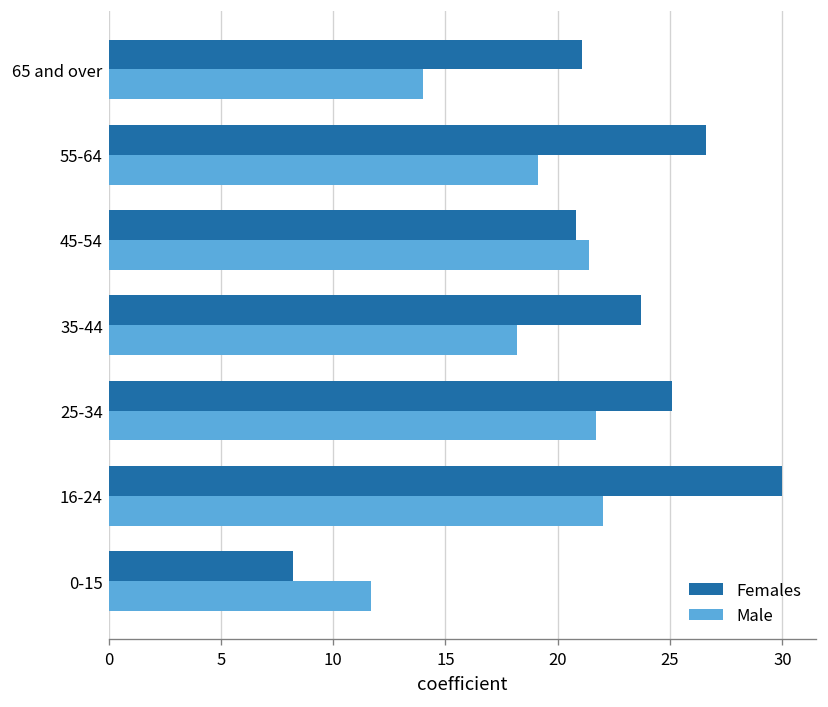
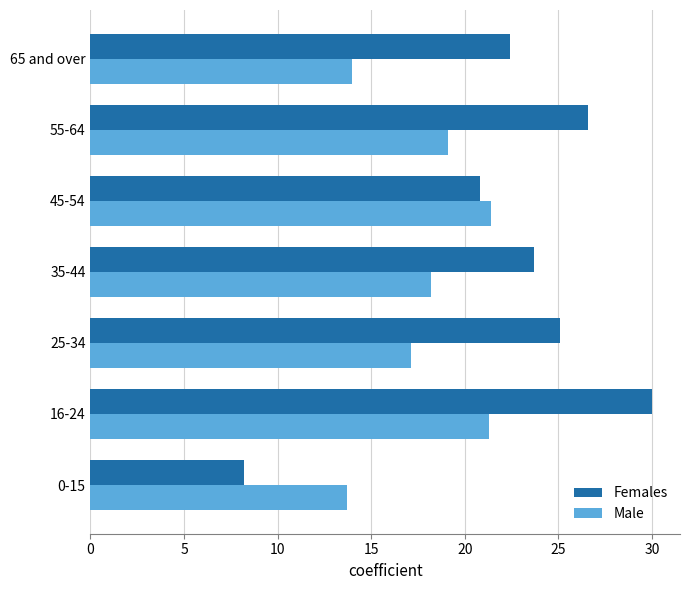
  {
    "Females": {
-     "65 and over": 21.1,
+     "65 and over": 22.4,
      "55-64": 26.6,
      "45-54": 20.8,
      "35-44": 23.7,
      "25-34": 25.1,
      "16-24": 30.0,
      "0-15": 8.2
    },
    "Male": {
      "65 and over": 14.0,
      "55-64": 19.1,
      "45-54": 21.4,
      "35-44": 18.2,
-     "25-34": 21.7,
-     "16-24": 22.0,
-     "0-15": 11.7
+     "25-34": 17.1,
+     "16-24": 21.3,
+     "0-15": 13.7
    }
  }
